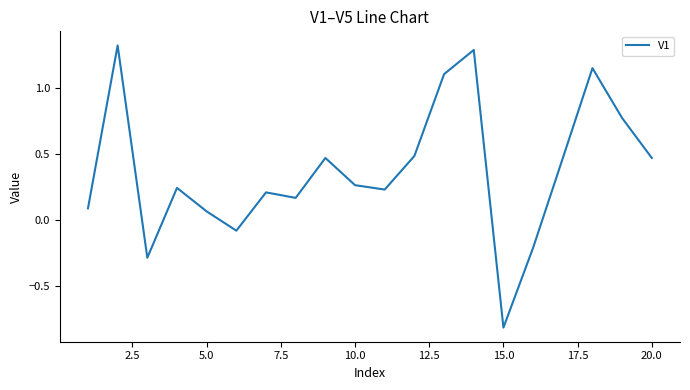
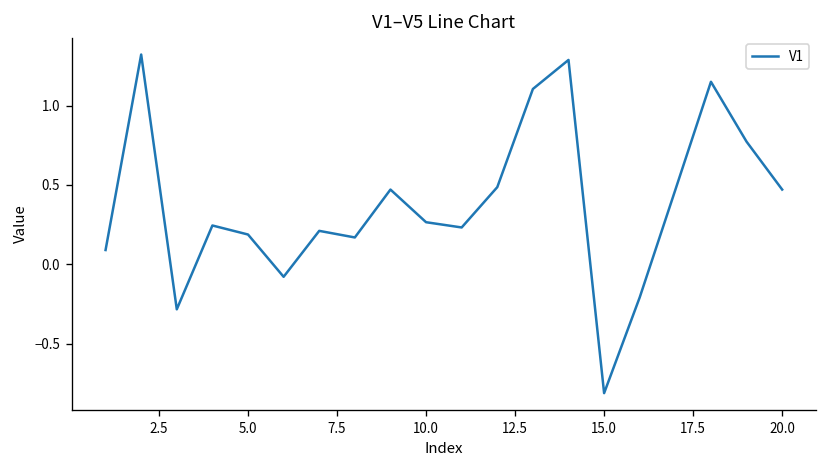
  {
-   "5.0": 0.07,
+   "5.0": 0.19,
    "10.0": 0.27,
    "15.0": -0.81,
    "20.0": 0.47
  }
